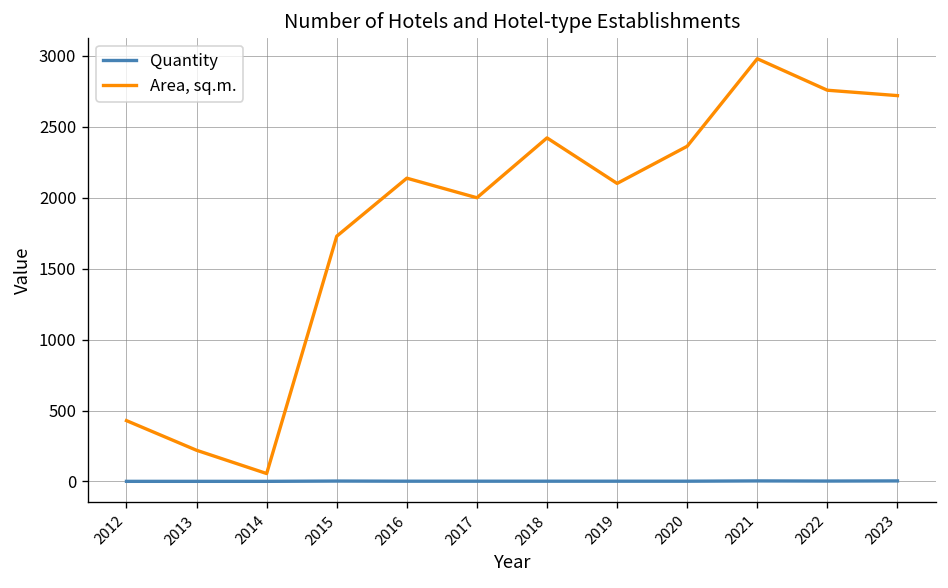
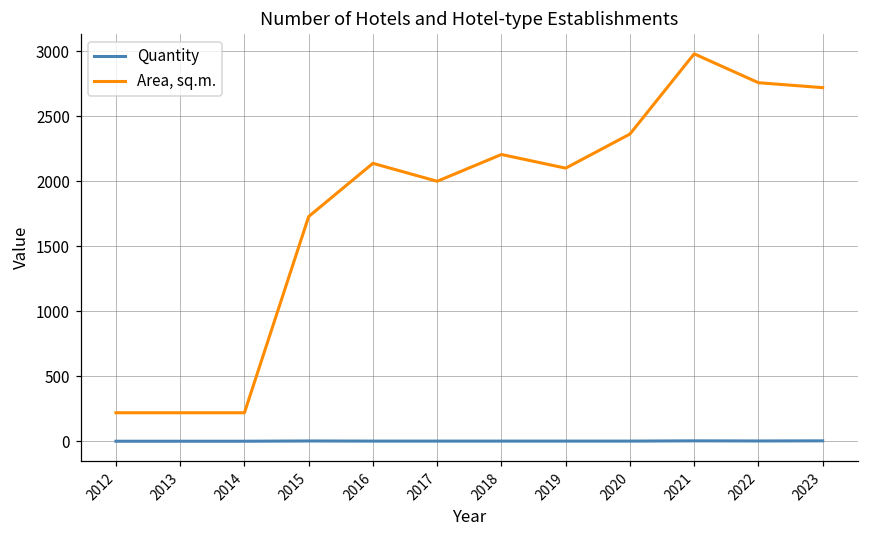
  {
    "Quantity": {
      "2012": 0,
      "2013": 0,
      "2014": 0,
      "2015": 0,
      "2016": 0,
      "2017": 0,
      "2018": 0,
      "2019": 0,
      "2020": 0,
      "2021": 0,
      "2022": 0,
      "2023": 0
    },
    "Area, sq.m.": {
-     "2012": 430,
+     "2012": 220,
      "2013": 220,
-     "2014": 60,
+     "2014": 220,
      "2015": 1730,
      "2016": 2140,
      "2017": 2000,
-     "2018": 2420,
+     "2018": 2210,
      "2019": 2100,
      "2020": 2360,
      "2021": 2980,
      "2022": 2760,
      "2023": 2720
    }
  }
